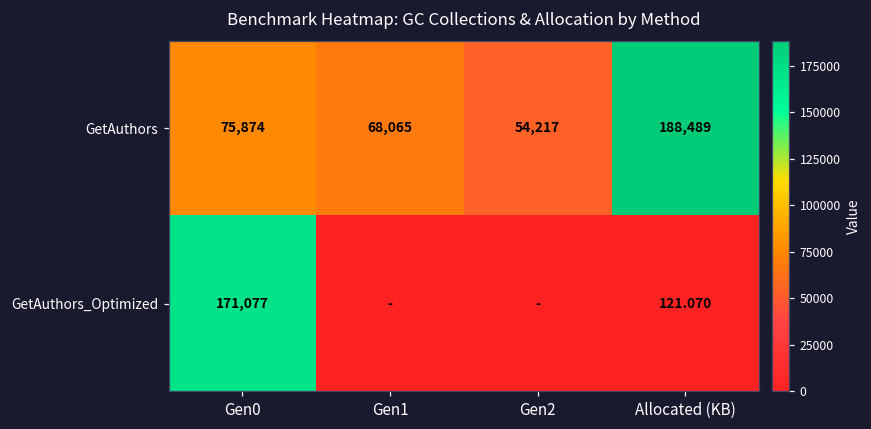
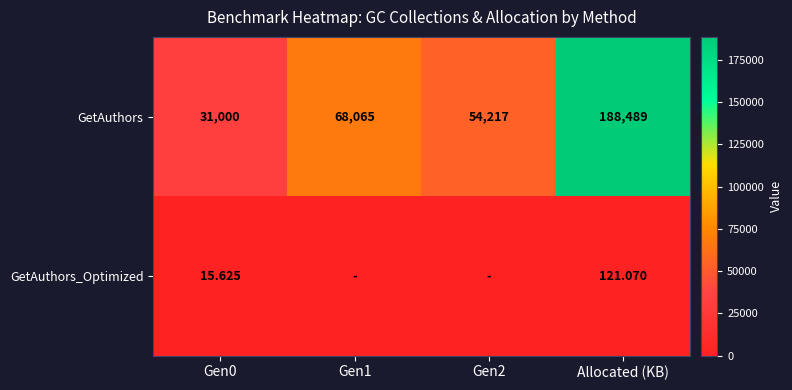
  {
    "GetAuthors": {
-     "Gen0": "75,874",
+     "Gen0": "31,000",
      "Gen1": "68,065",
      "Gen2": "54,217",
      "Allocated (KB)": "188,489"
    },
    "GetAuthors_Optimized": {
-     "Gen0": "171,077",
+     "Gen0": "15.625",
      "Allocated (KB)": "121.070"
    }
  }
